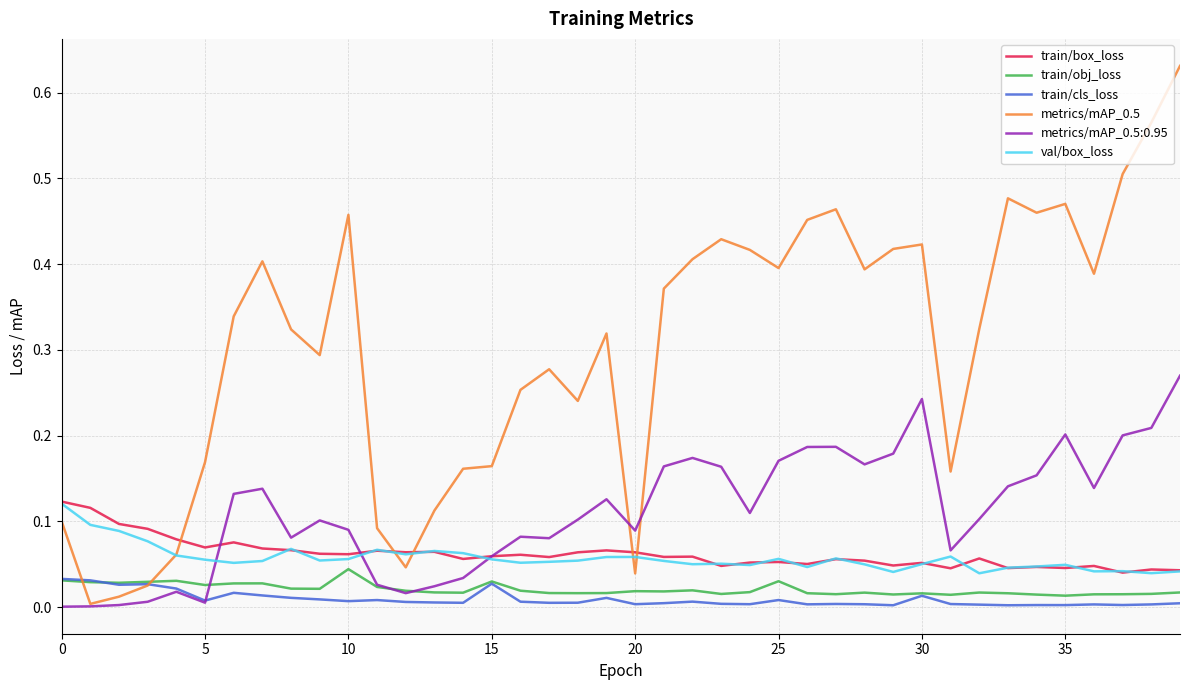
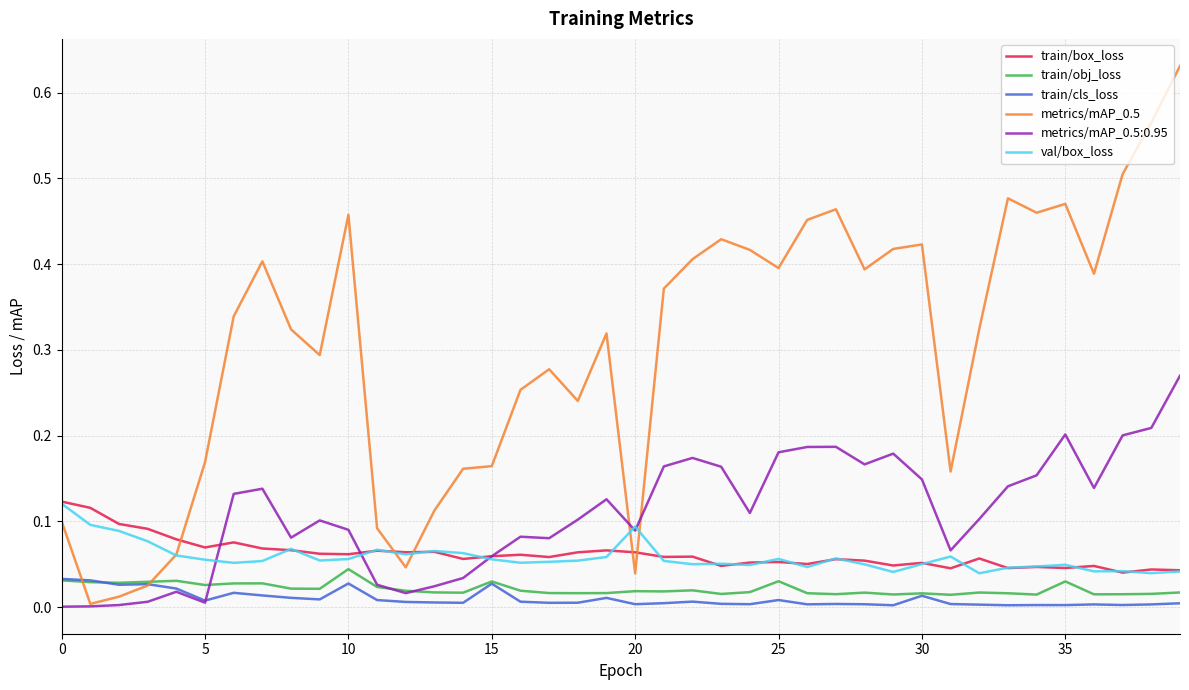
  {
    "train/box_loss": {
      "5": 0.07,
      "10": 0.06,
      "20": 0.06,
      "25": 0.05,
      "35": 0.05
    },
    "train/obj_loss": {
      "5": 0.03,
      "10": 0.04,
      "20": 0.02,
      "25": 0.03,
-     "35": 0.01
+     "35": 0.03
    },
    "train/cls_loss": {
-     "10": 0.01,
+     "10": 0.03,
      "20": 0.00,
      "25": 0.01,
      "35": 0.00
    },
    "metrics/mAP_0.5": {
      "0": 0.10,
      "5": 0.17,
      "10": 0.46,
      "15": 0.16,
      "20": 0.04,
      "25": 0.40,
      "30": 0.42,
      "35": 0.47
    },
    "metrics/mAP_0.5:0.95": {
      "0": 0.00,
      "10": 0.09,
      "20": 0.09,
-     "25": 0.17,
-     "30": 0.24,
+     "25": 0.18,
+     "30": 0.15,
      "35": 0.20
    },
    "val/box_loss": {
      "5": 0.06,
      "10": 0.06,
      "15": 0.06,
-     "20": 0.06,
+     "20": 0.09,
      "25": 0.06,
      "35": 0.05
    }
  }
